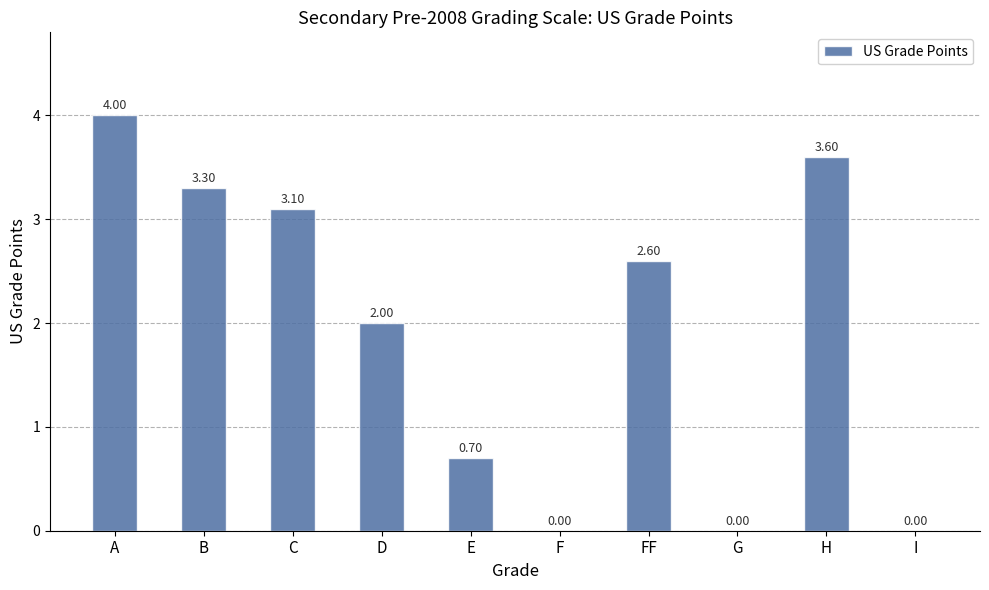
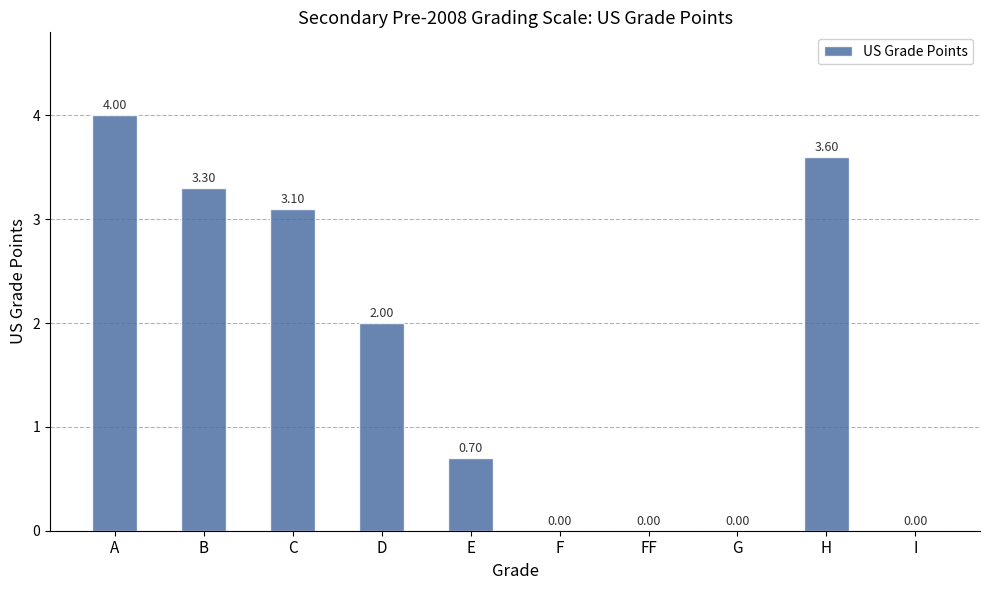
  {
    "A": 4.00,
    "B": 3.30,
    "C": 3.10,
    "D": 2.00,
    "E": 0.70,
    "F": 0.00,
-   "FF": 2.60,
+   "FF": 0.00,
    "G": 0.00,
    "H": 3.60,
    "I": 0.00
  }
